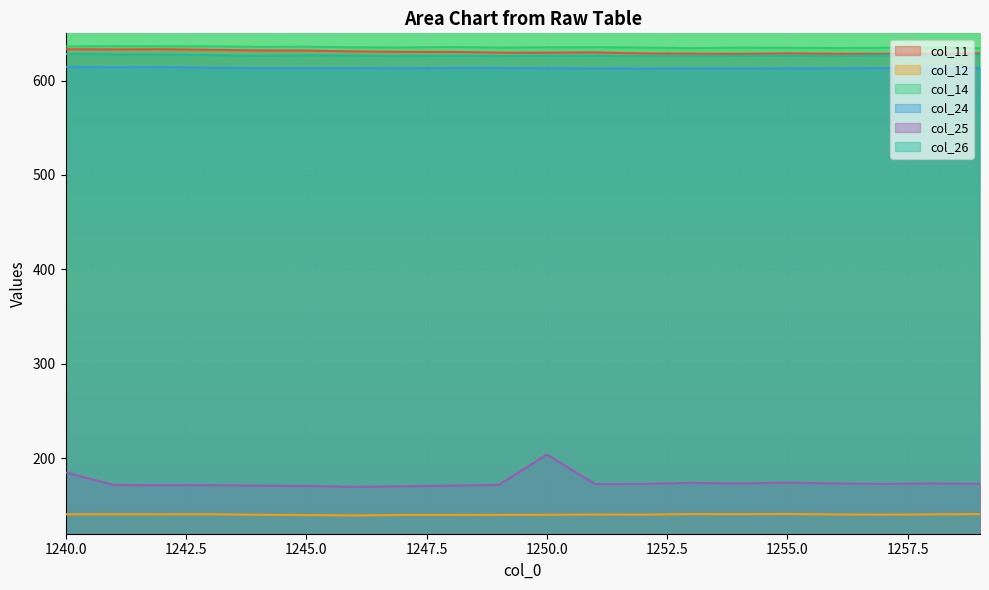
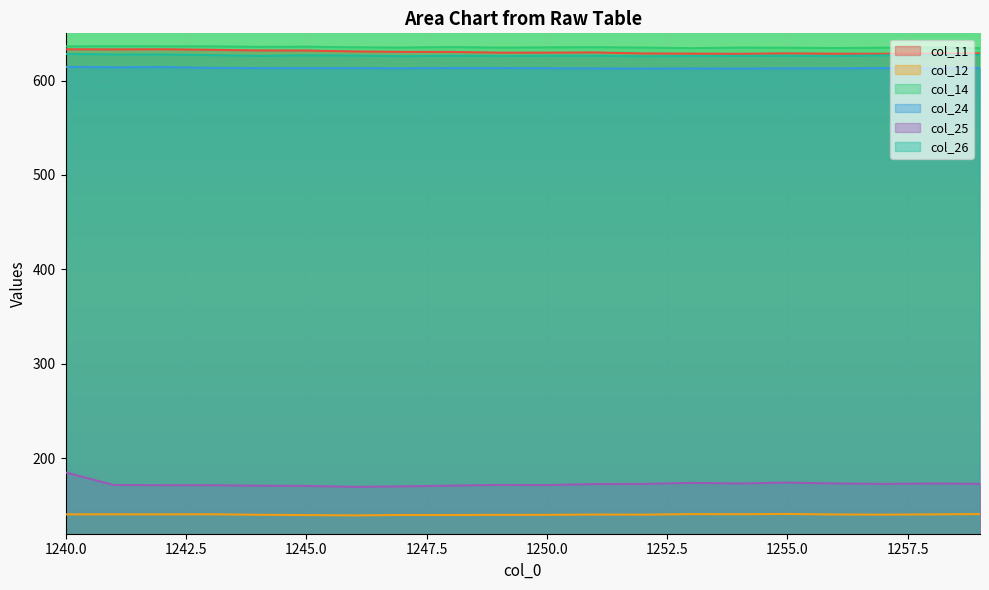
  {
    "col_25": {
      "1240.0": 180,
      "1245.0": 170,
-     "1250.0": 200,
+     "1250.0": 170,
      "1255.0": 170
    }
  }
